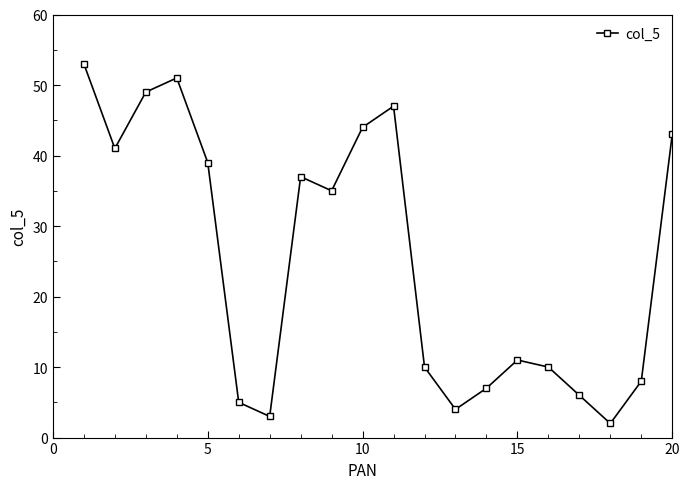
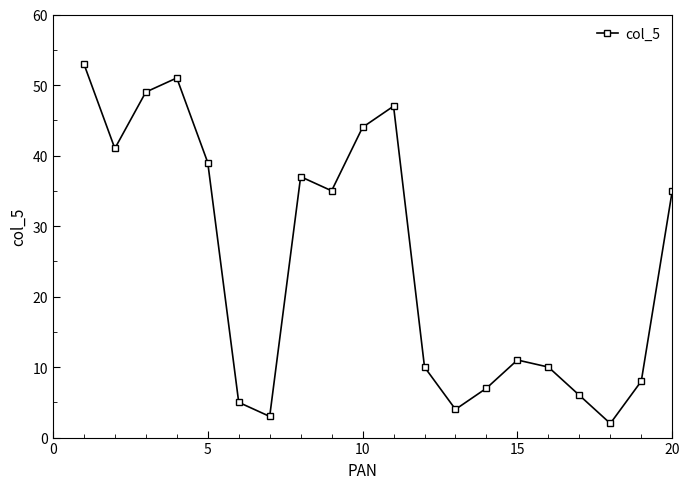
  {
    "5": 39,
    "10": 44,
    "15": 11,
-   "20": 43
+   "20": 35
  }
